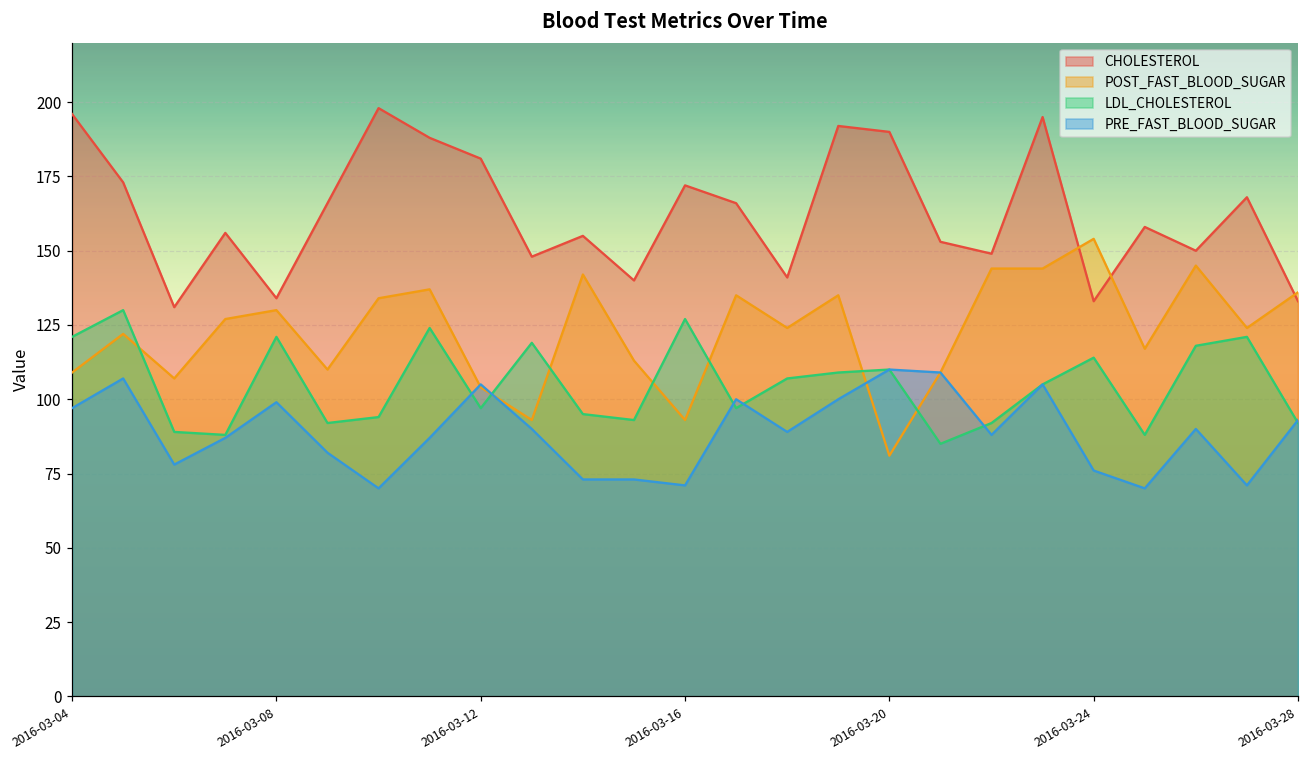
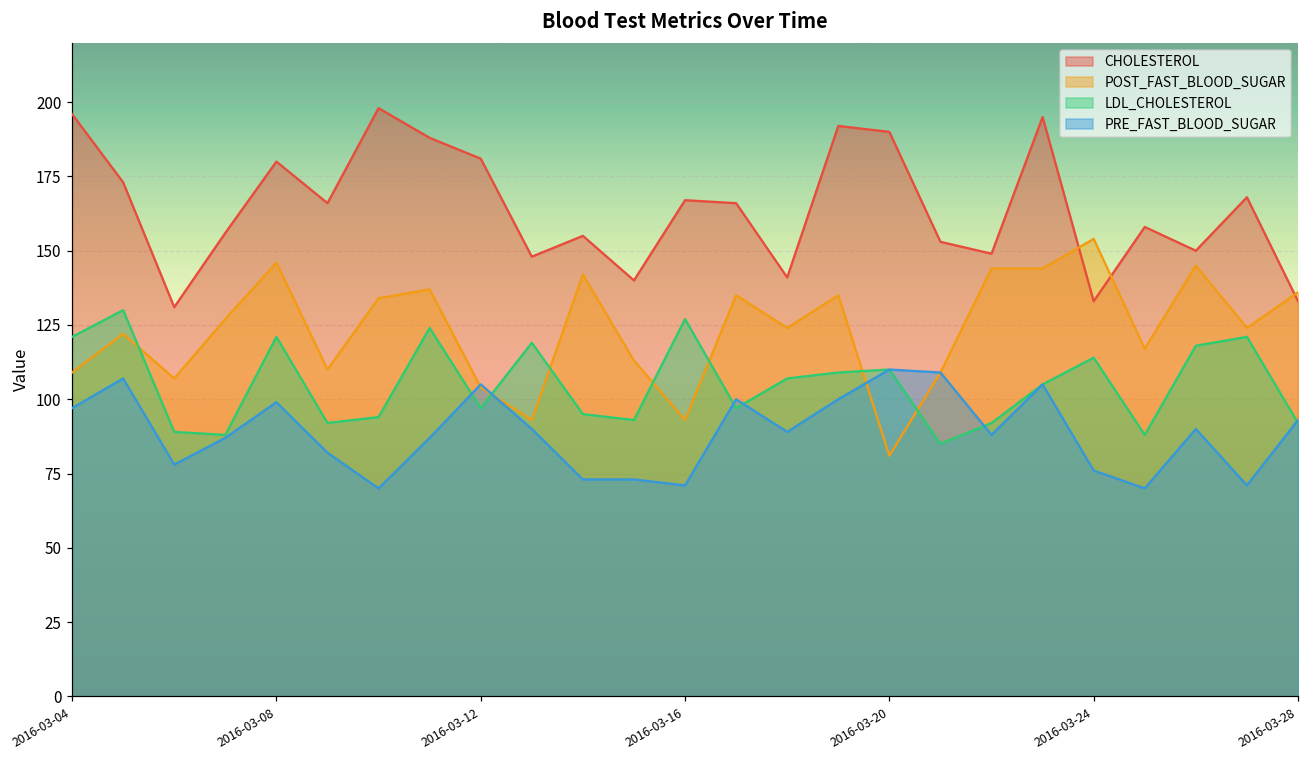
  {
    "CHOLESTEROL": {
      "2016-03-04": 196,
-     "2016-03-08": 134,
+     "2016-03-08": 180,
      "2016-03-12": 181,
-     "2016-03-16": 172,
+     "2016-03-16": 167,
      "2016-03-20": 190,
      "2016-03-24": 133,
      "2016-03-28": 133
    },
    "POST_FAST_BLOOD_SUGAR": {
      "2016-03-04": 109,
-     "2016-03-08": 130,
+     "2016-03-08": 146,
      "2016-03-12": 104,
      "2016-03-16": 93,
      "2016-03-20": 81,
      "2016-03-24": 154,
      "2016-03-28": 136
    },
    "LDL_CHOLESTEROL": {
      "2016-03-04": 121,
      "2016-03-08": 121,
      "2016-03-12": 97,
      "2016-03-16": 127,
      "2016-03-24": 114,
      "2016-03-28": 92
    },
    "PRE_FAST_BLOOD_SUGAR": {
      "2016-03-04": 97,
      "2016-03-08": 99,
      "2016-03-12": 105,
      "2016-03-16": 71,
      "2016-03-24": 76,
      "2016-03-28": 93
    }
  }
